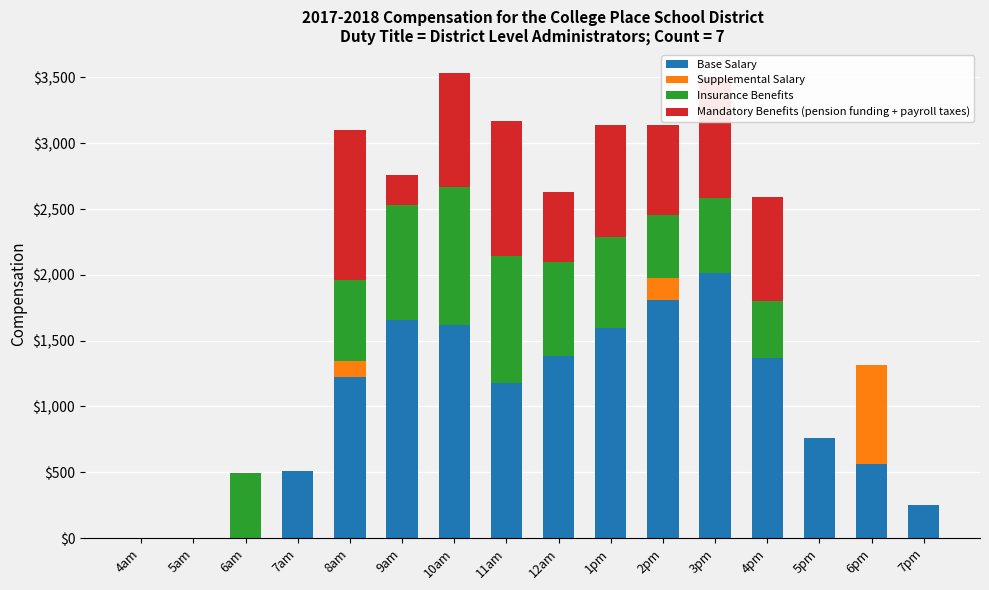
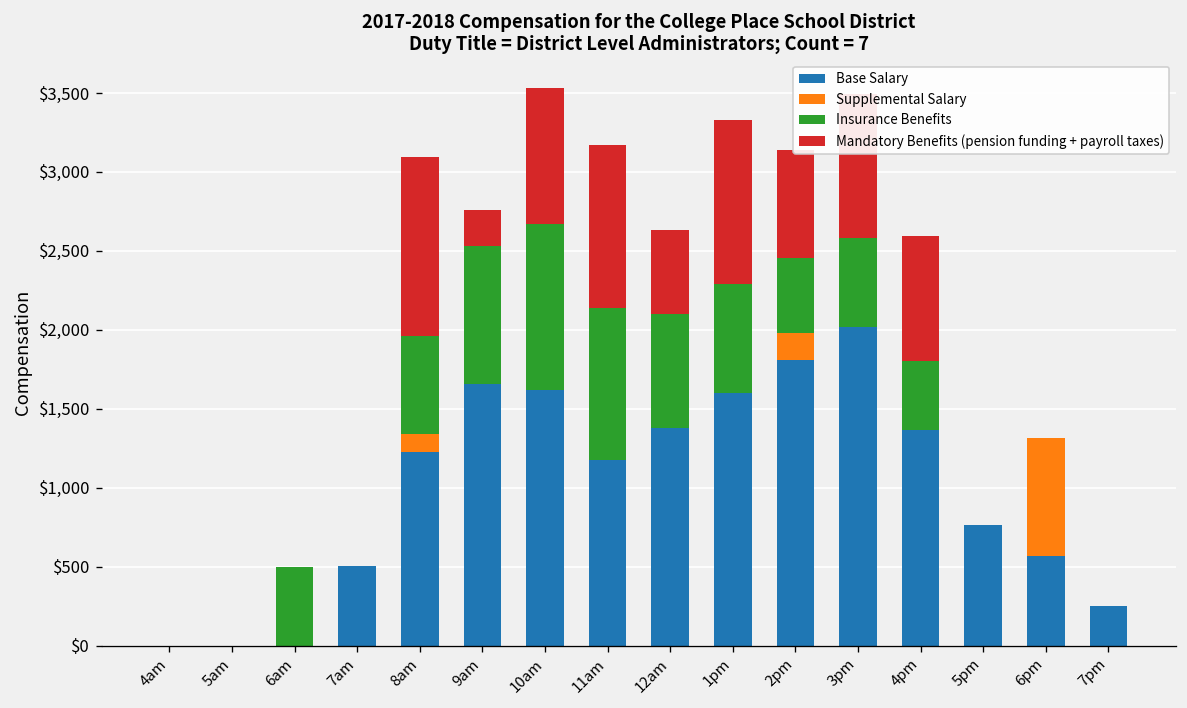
  {
    "Base Salary": {
      "4am": "$0",
      "5am": "$0",
      "6am": "$0",
      "7am": "$510",
      "8am": "$1,230",
      "9am": "$1,660",
      "10am": "$1,620",
      "11am": "$1,180",
      "12am": "$1,380",
      "1pm": "$1,600",
      "2pm": "$1,810",
      "3pm": "$2,020",
      "4pm": "$1,370",
      "5pm": "$760",
      "6pm": "$570",
      "7pm": "$250"
    },
    "Supplemental Salary": {
      "4am": "$0",
      "5am": "$0",
      "6am": "$0",
      "7am": "$0",
      "8am": "$120",
      "9am": "$0",
      "10am": "$0",
      "11am": "$0",
      "12am": "$0",
      "1pm": "$0",
      "2pm": "$170",
      "3pm": "$0",
      "4pm": "$0",
      "5pm": "$0",
      "6pm": "$750",
      "7pm": "$0"
    },
    "Insurance Benefits": {
      "4am": "$0",
      "5am": "$0",
      "6am": "$500",
      "7am": "$0",
      "8am": "$620",
      "9am": "$880",
      "10am": "$1,050",
      "11am": "$970",
      "12am": "$720",
      "1pm": "$690",
      "2pm": "$480",
      "3pm": "$560",
      "4pm": "$440",
      "5pm": "$0",
      "6pm": "$0",
      "7pm": "$0"
    },
    "Mandatory Benefits (pension funding + payroll taxes)": {
      "4am": "$0",
      "5am": "$0",
      "6am": "$0",
      "7am": "$0",
      "8am": "$1,140",
      "9am": "$230",
      "10am": "$870",
      "11am": "$1,030",
      "12am": "$530",
-     "1pm": "$850",
+     "1pm": "$1,040",
      "2pm": "$690",
      "4pm": "$790",
      "5pm": "$0",
      "6pm": "$0",
      "7pm": "$0"
    }
  }
